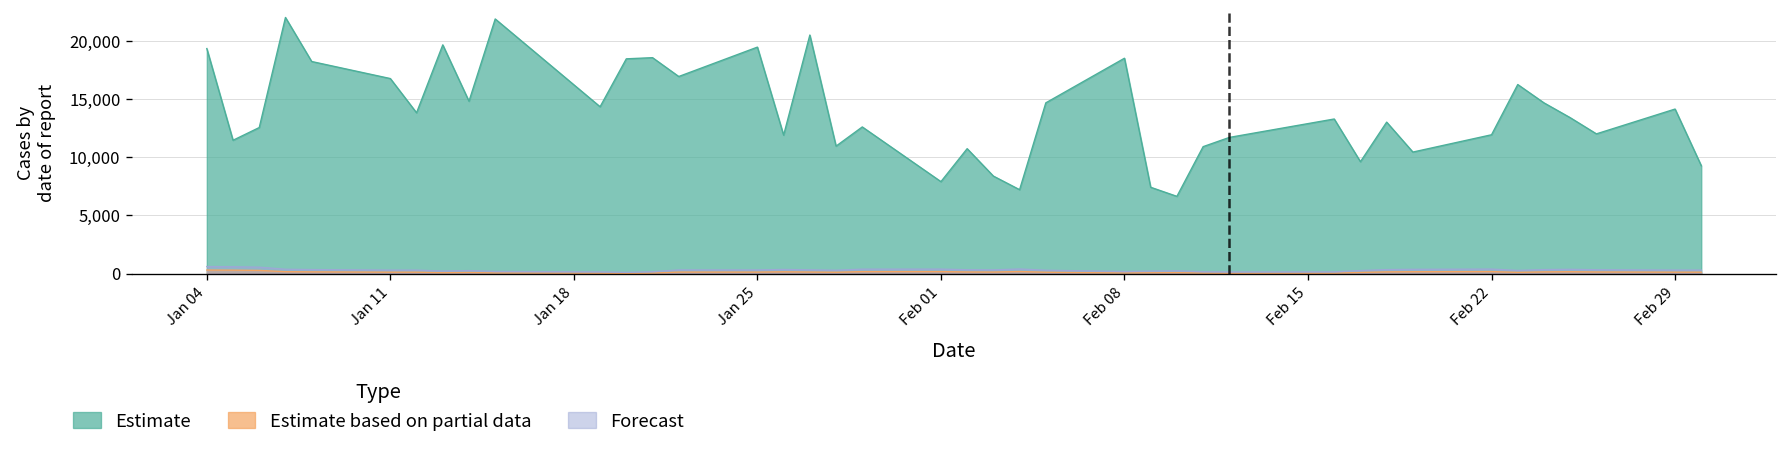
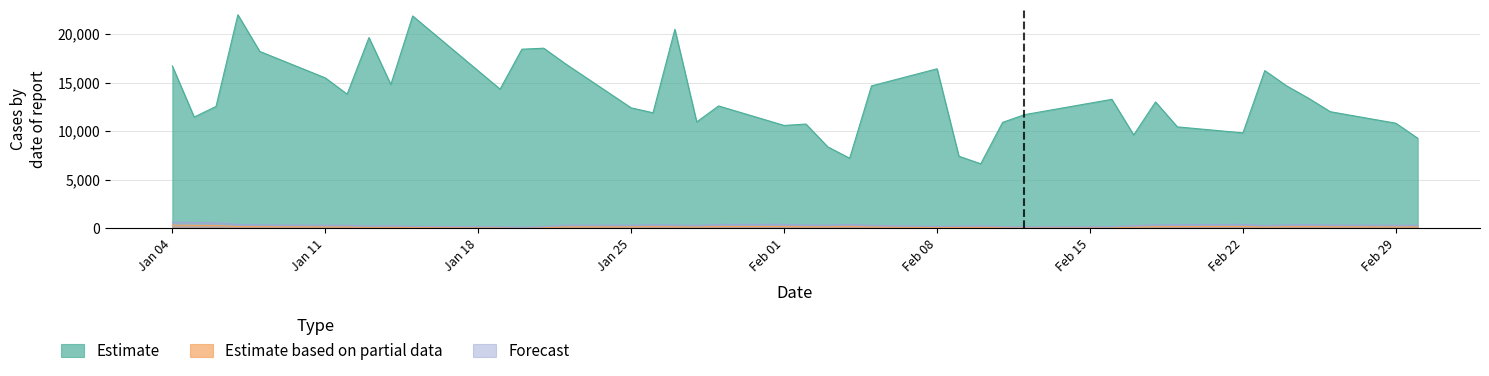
  {
    "Estimate": {
-     "Jan 04": "19,000",
-     "Jan 11": "17,000",
-     "Jan 25": "19,000",
-     "Feb 01": "8,000",
-     "Feb 08": "18,000",
-     "Feb 22": "12,000",
-     "Feb 29": "14,000"
+     "Jan 04": "17,000",
+     "Jan 11": "15,000",
+     "Jan 25": "12,000",
+     "Feb 01": "11,000",
+     "Feb 08": "16,000",
+     "Feb 22": "10,000",
+     "Feb 29": "11,000"
    },
    "Estimate based on partial data": {
      "Jan 04": "0"
    },
    "Forecast": {
      "Jan 04": "1,000"
    }
  }
